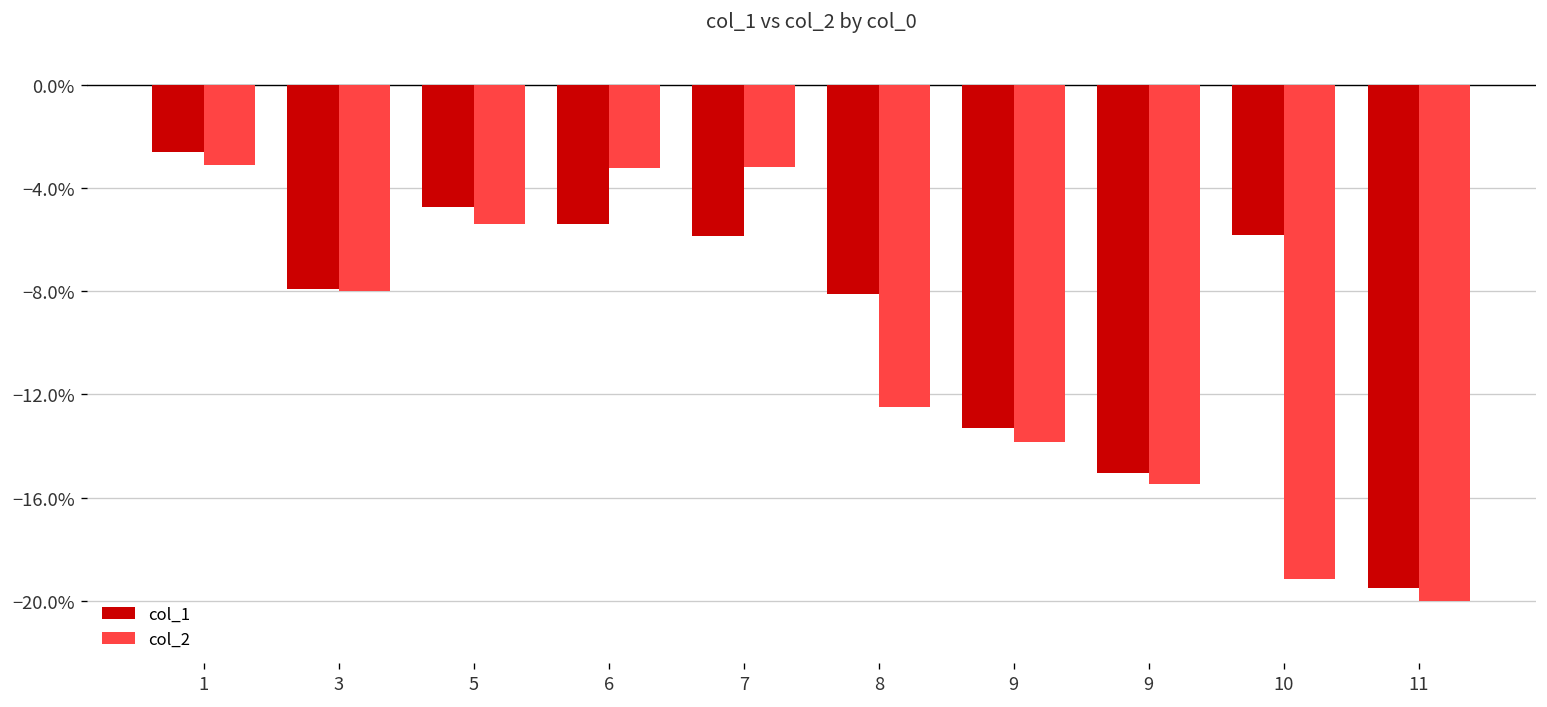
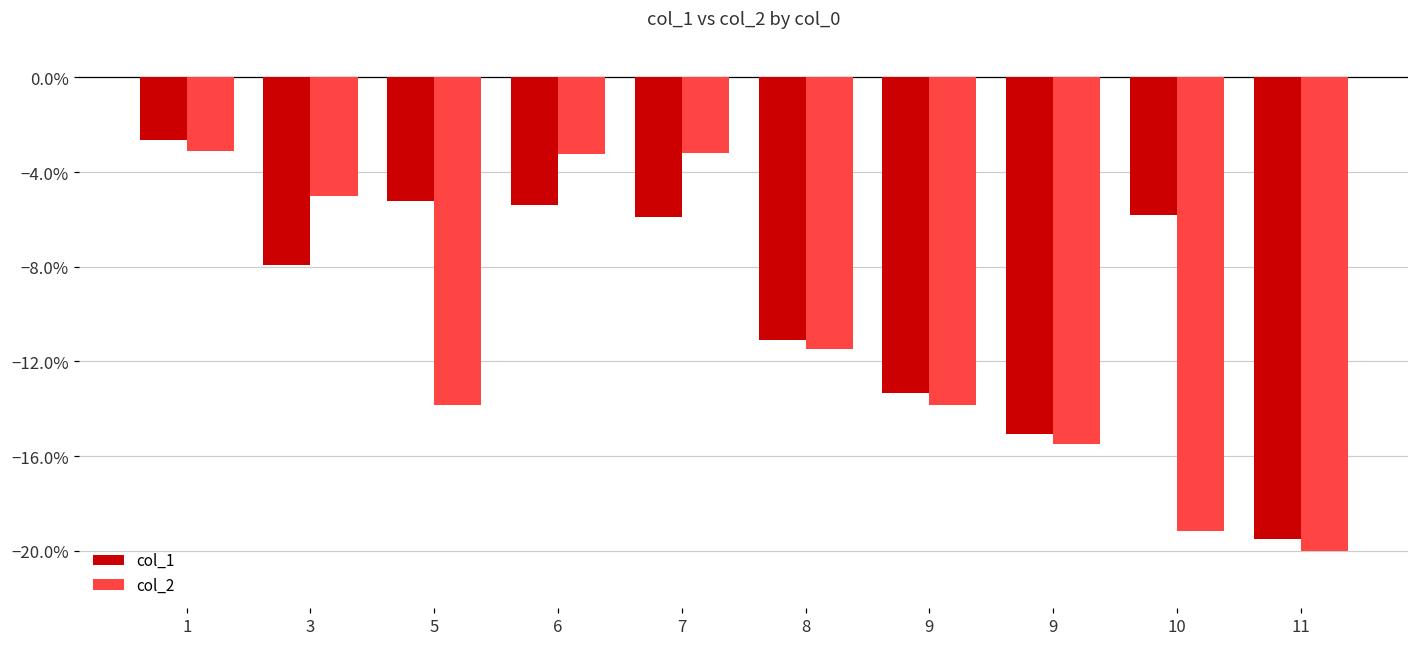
  {
    "col_1": {
      "1": "-2.6%",
      "3": "-7.9%",
-     "5": "-4.7%",
+     "5": "-5.2%",
      "6": "-5.4%",
      "7": "-5.9%",
-     "8": "-8.1%",
+     "8": "-11.1%",
      "10": "-5.8%",
      "11": "-19.5%"
    },
    "col_2": {
      "1": "-3.1%",
-     "3": "-8.0%",
-     "5": "-5.4%",
+     "3": "-5.0%",
+     "5": "-13.9%",
      "6": "-3.2%",
      "7": "-3.2%",
-     "8": "-12.5%",
+     "8": "-11.5%",
      "10": "-19.1%",
      "11": "-20.0%"
    }
  }
